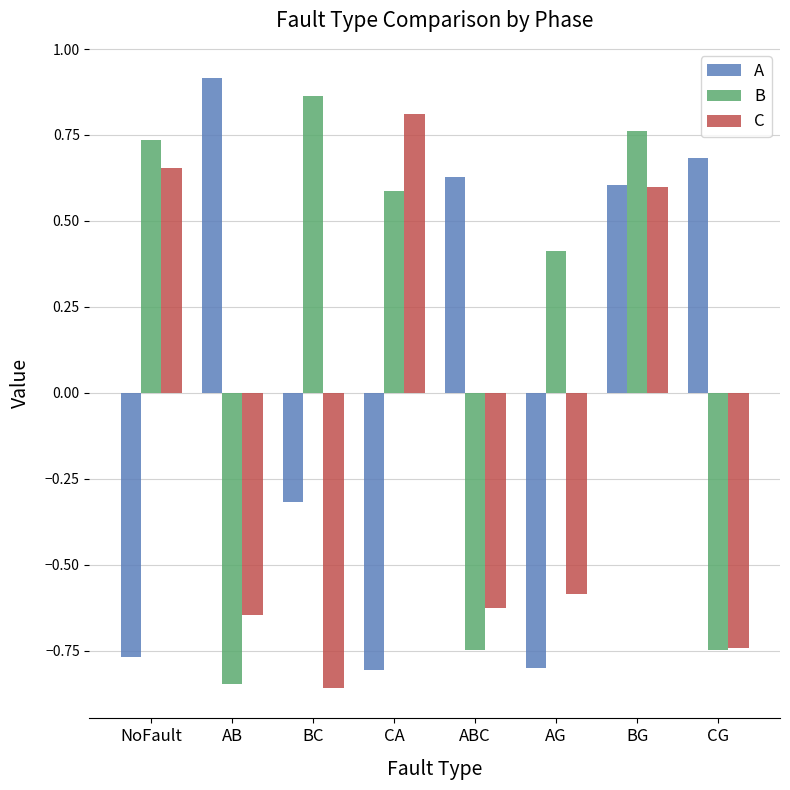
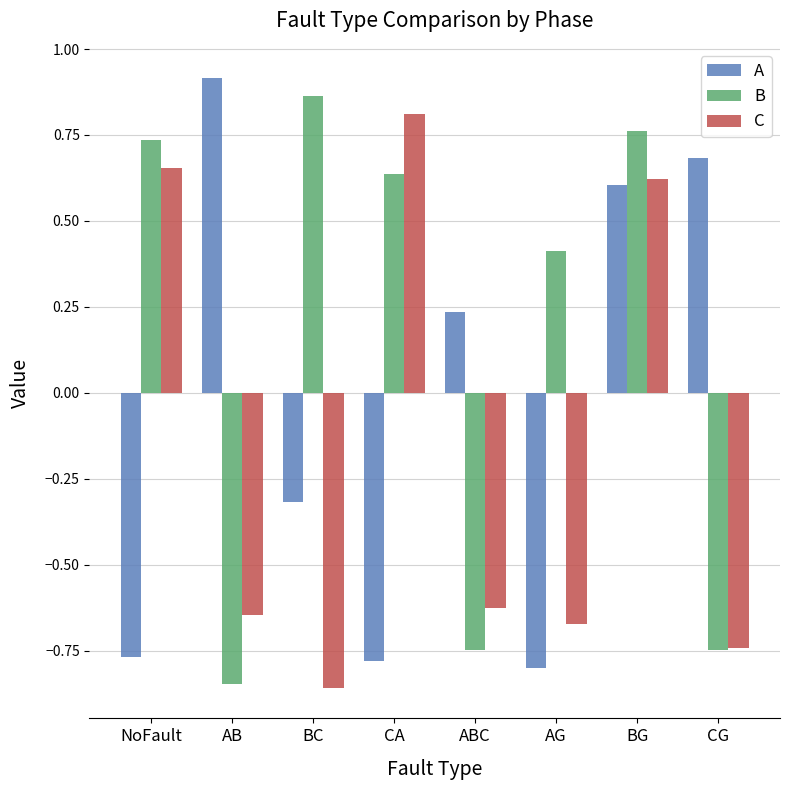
  {
    "A": {
      "NoFault": -0.77,
      "AB": 0.91,
      "BC": -0.32,
-     "CA": -0.81,
-     "ABC": 0.63,
+     "CA": -0.78,
+     "ABC": 0.24,
      "AG": -0.80,
      "BG": 0.60,
      "CG": 0.68
    },
    "B": {
      "NoFault": 0.74,
      "AB": -0.85,
      "BC": 0.86,
-     "CA": 0.59,
+     "CA": 0.64,
      "ABC": -0.75,
      "AG": 0.41,
      "BG": 0.76,
      "CG": -0.75
    },
    "C": {
      "NoFault": 0.66,
      "AB": -0.65,
      "BC": -0.86,
      "CA": 0.81,
      "ABC": -0.63,
-     "AG": -0.58,
-     "BG": 0.60,
+     "AG": -0.67,
+     "BG": 0.62,
      "CG": -0.74
    }
  }
